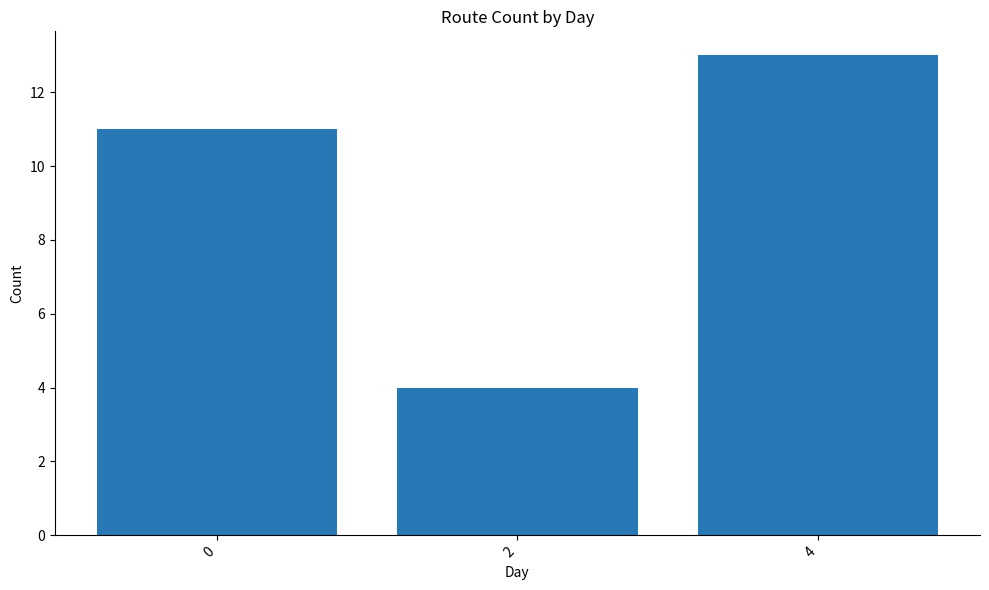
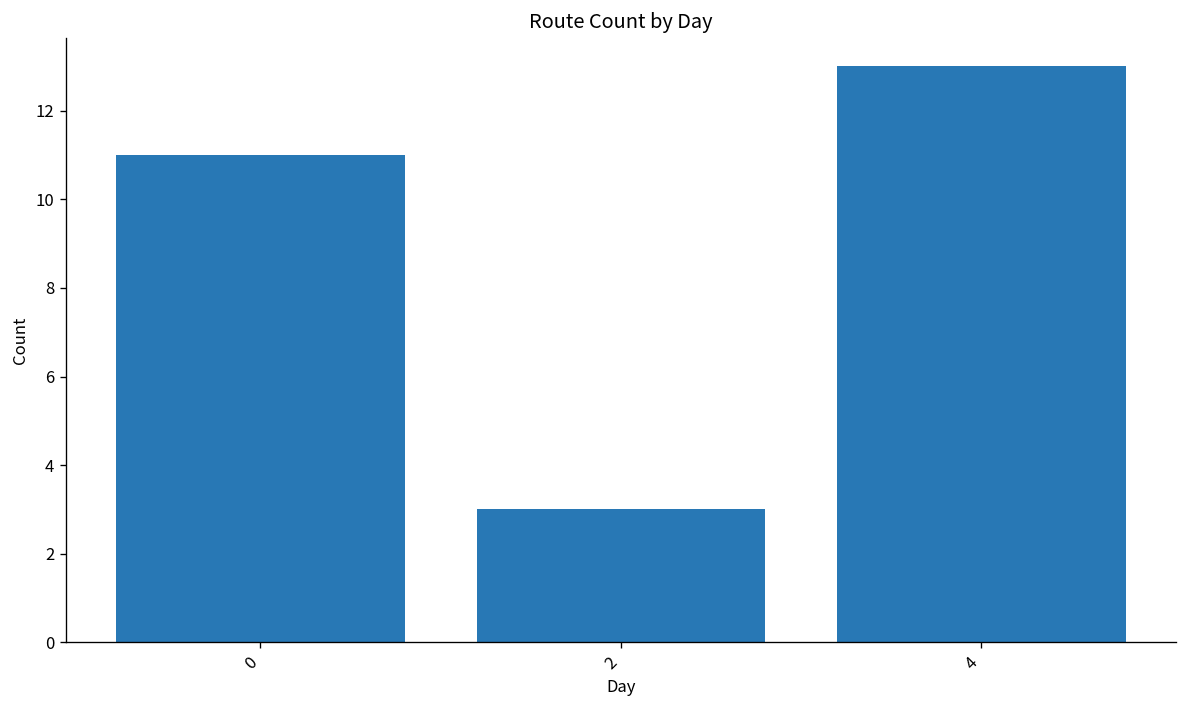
  {
    "0": 11,
-   "2": 4,
+   "2": 3,
    "4": 13
  }
